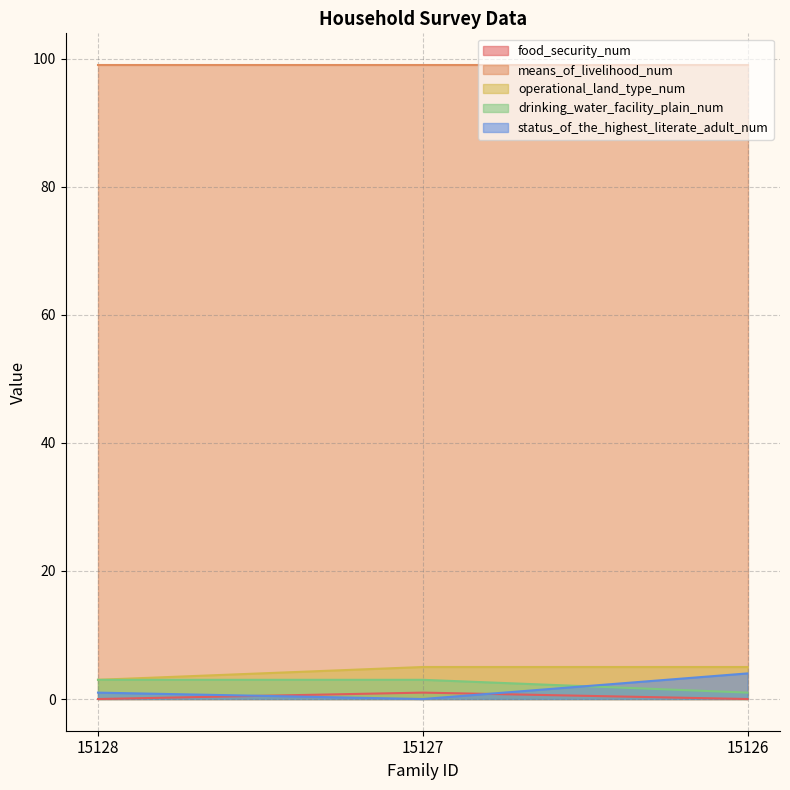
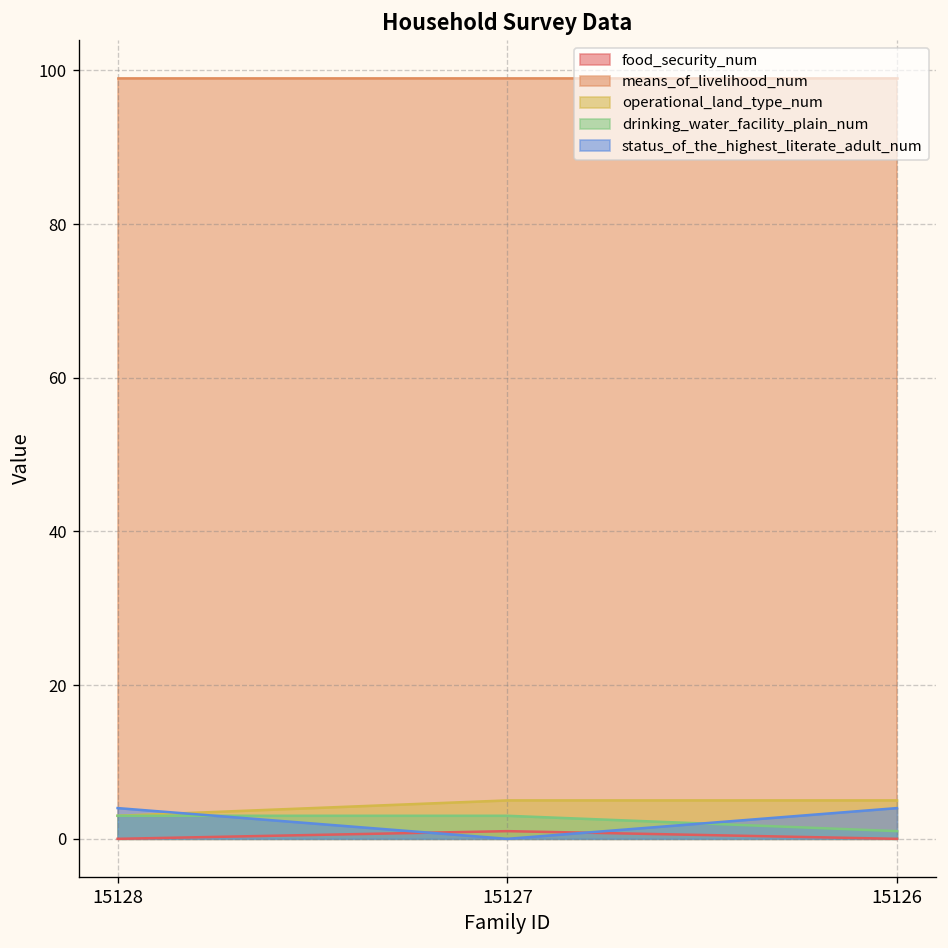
  {
    "drinking_water_facility_plain_num": {
      "15127": 3,
      "15126": 1
    },
    "status_of_the_highest_literate_adult_num": {
-     "15128": 1,
+     "15128": 4,
      "15127": 0,
      "15126": 4
    }
  }
